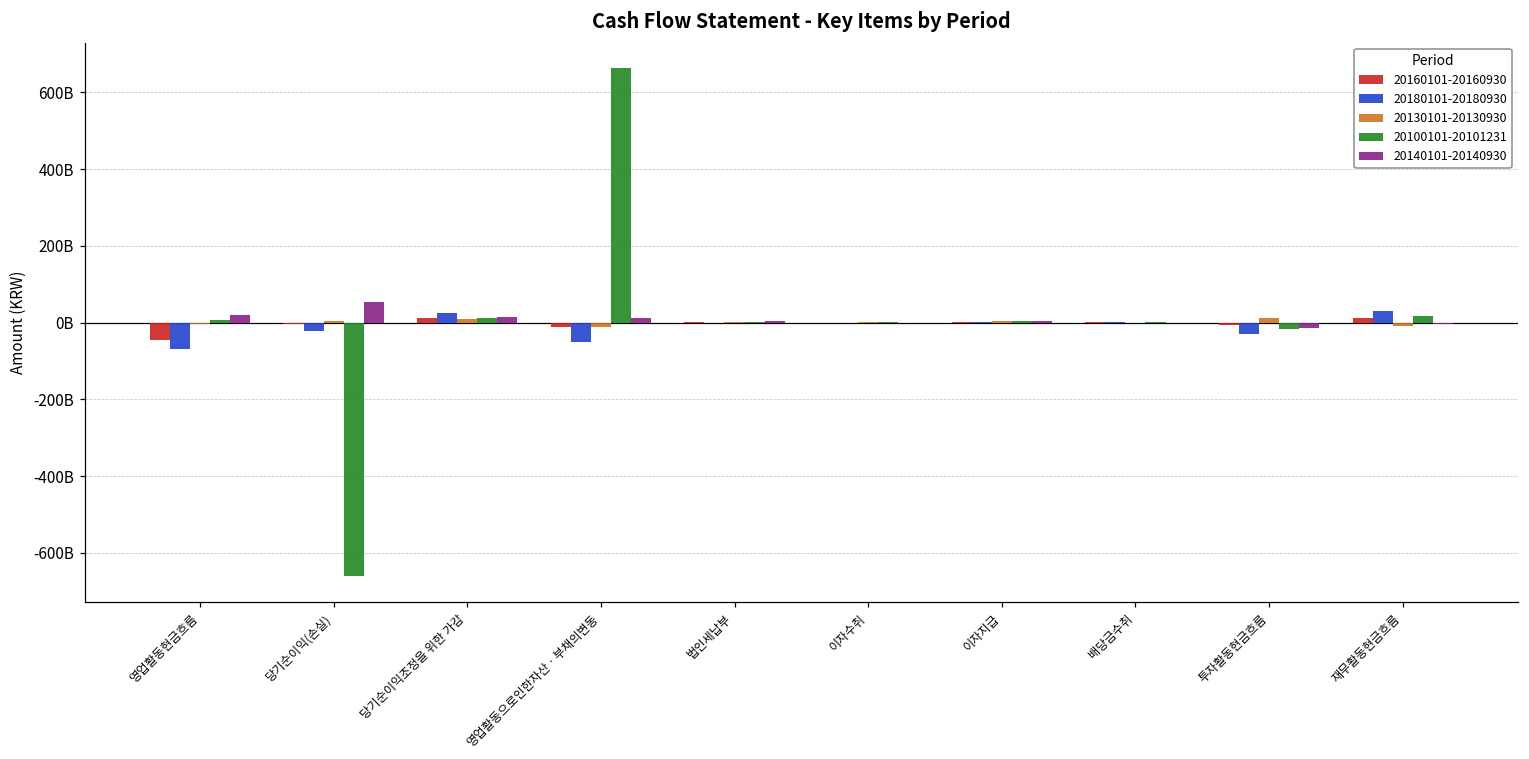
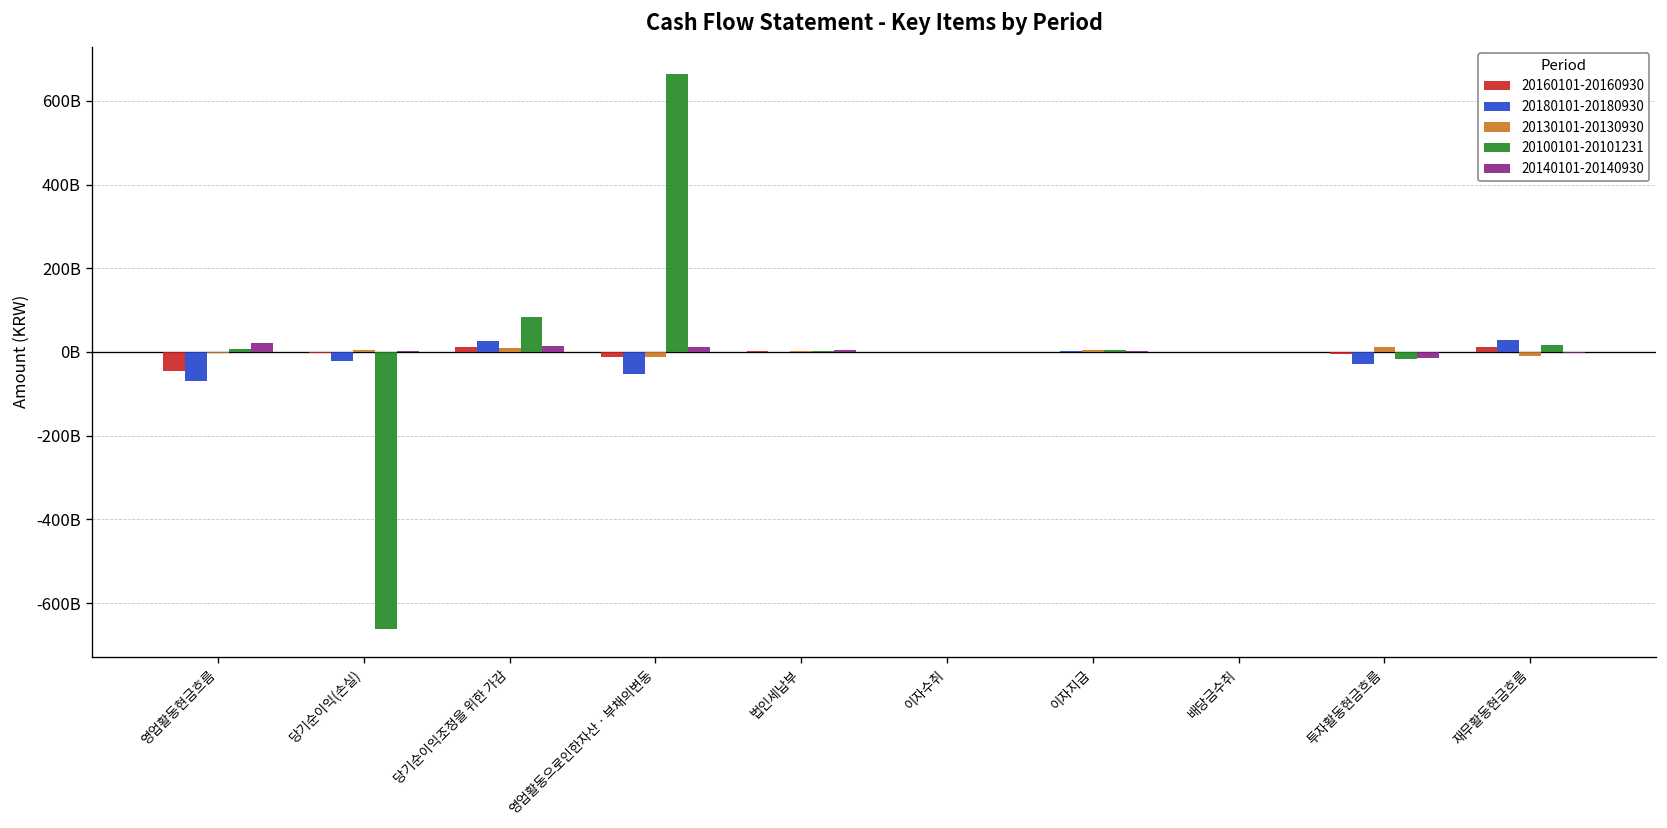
  {
    "20160101-20160930": {
      "영업활동현금흐름": -50000000000,
      "당기순이익조정을 위한 가감": 10000000000,
      "영업활동으로인한자산ㆍ부채의변동": -10000000000,
      "재무활동현금흐름": 10000000000
    },
    "20180101-20180930": {
      "영업활동현금흐름": -70000000000,
      "당기순이익(손실)": -20000000000,
      "당기순이익조정을 위한 가감": 30000000000,
      "영업활동으로인한자산ㆍ부채의변동": -50000000000,
      "투자활동현금흐름": -30000000000,
      "재무활동현금흐름": 30000000000
    },
    "20130101-20130930": {
      "당기순이익조정을 위한 가감": 10000000000,
      "영업활동으로인한자산ㆍ부채의변동": -10000000000,
      "투자활동현금흐름": 10000000000,
      "재무활동현금흐름": -10000000000
    },
    "20100101-20101231": {
      "당기순이익(손실)": -660000000000,
-     "당기순이익조정을 위한 가감": 10000000000,
+     "당기순이익조정을 위한 가감": 80000000000,
      "영업활동으로인한자산ㆍ부채의변동": 660000000000,
      "투자활동현금흐름": -20000000000,
      "재무활동현금흐름": 20000000000
    },
    "20140101-20140930": {
      "영업활동현금흐름": 20000000000,
-     "당기순이익(손실)": 50000000000,
+     "당기순이익(손실)": 0,
      "당기순이익조정을 위한 가감": 10000000000,
      "영업활동으로인한자산ㆍ부채의변동": 10000000000,
      "투자활동현금흐름": -10000000000
    }
  }
